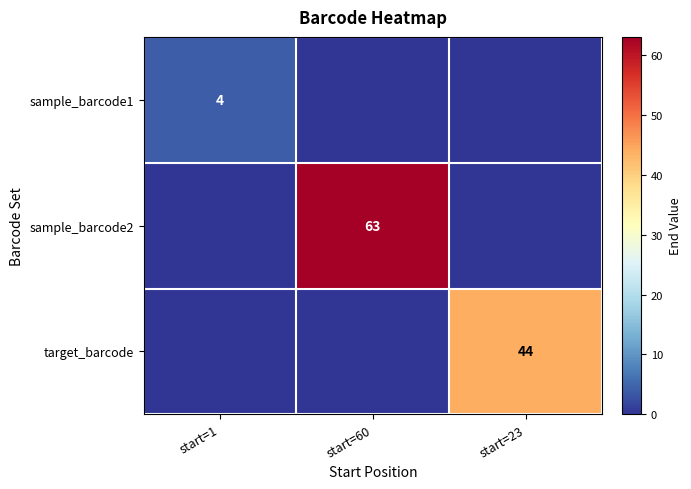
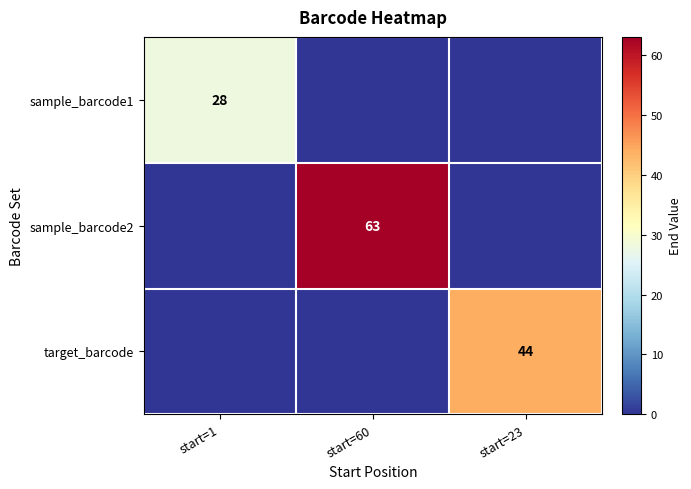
  {
    "sample_barcode1": {
-     "start=1": 4
+     "start=1": 28
    },
    "sample_barcode2": {
      "start=60": 63
    },
    "target_barcode": {
      "start=23": 44
    }
  }
